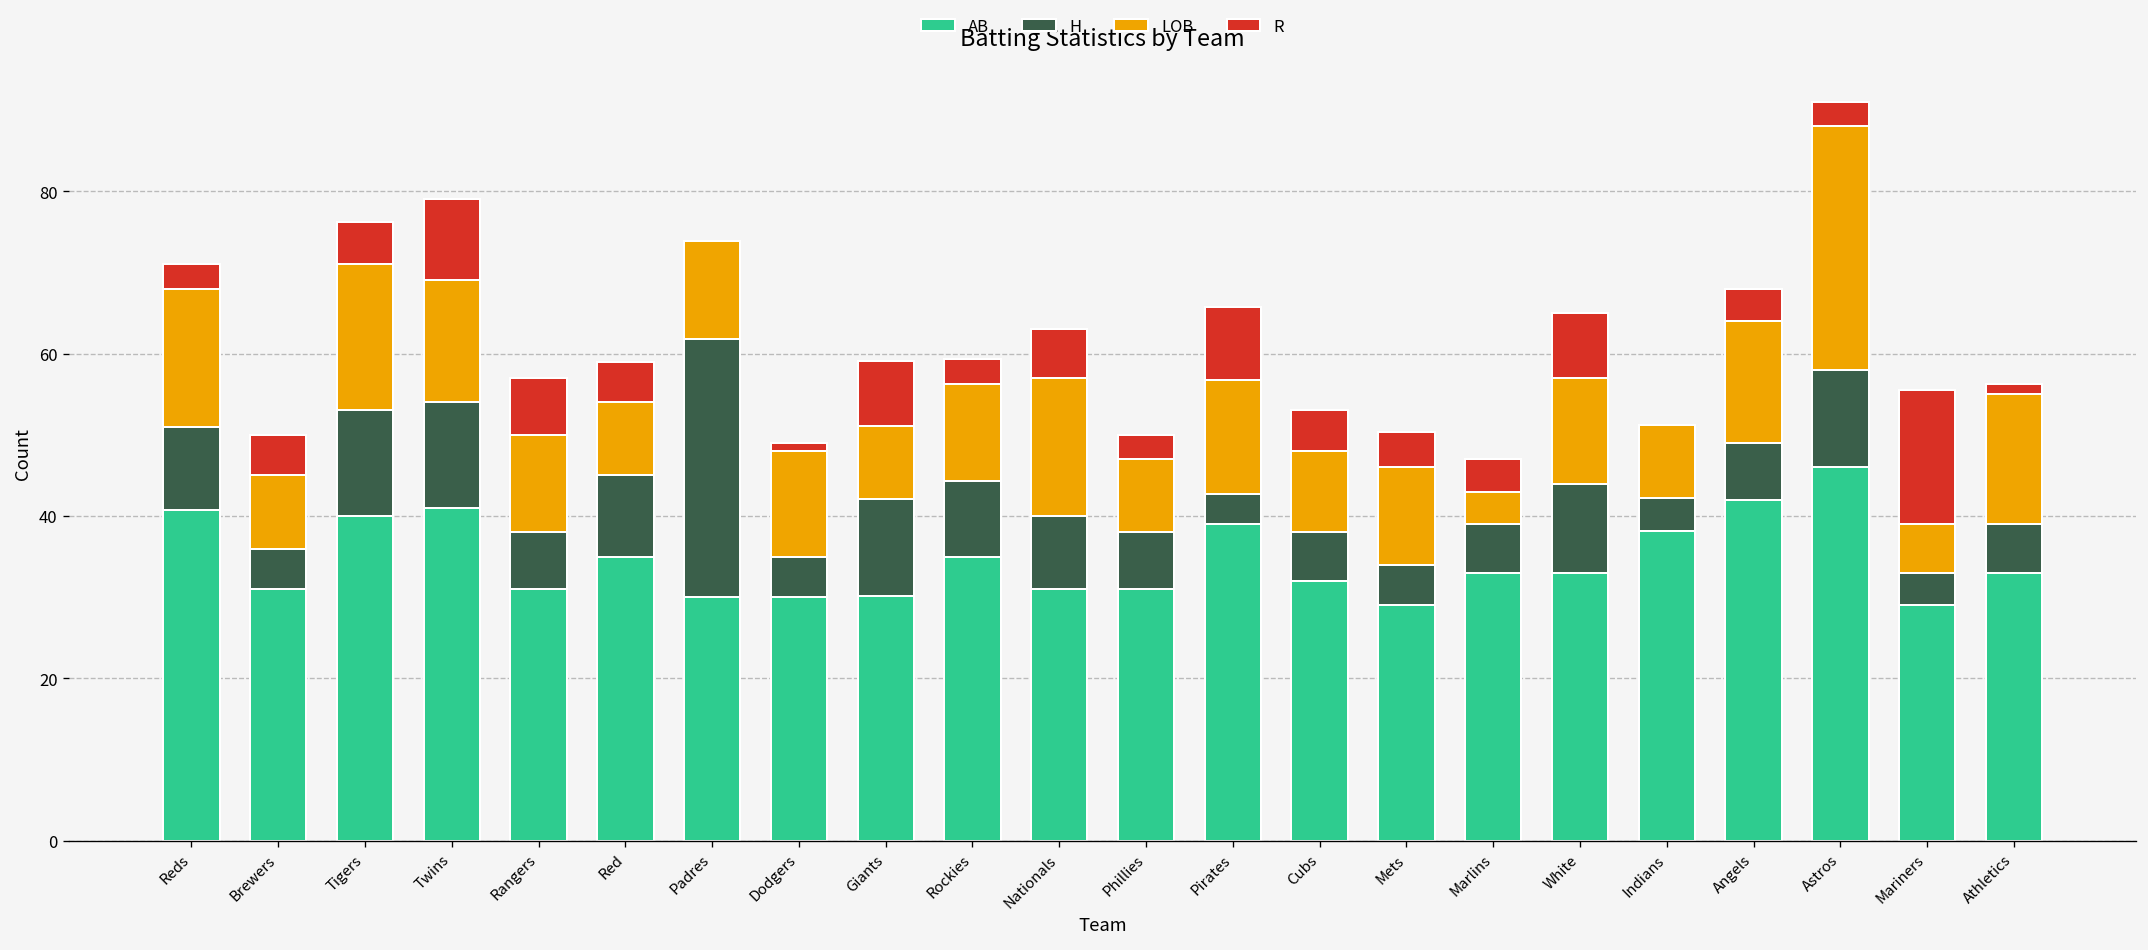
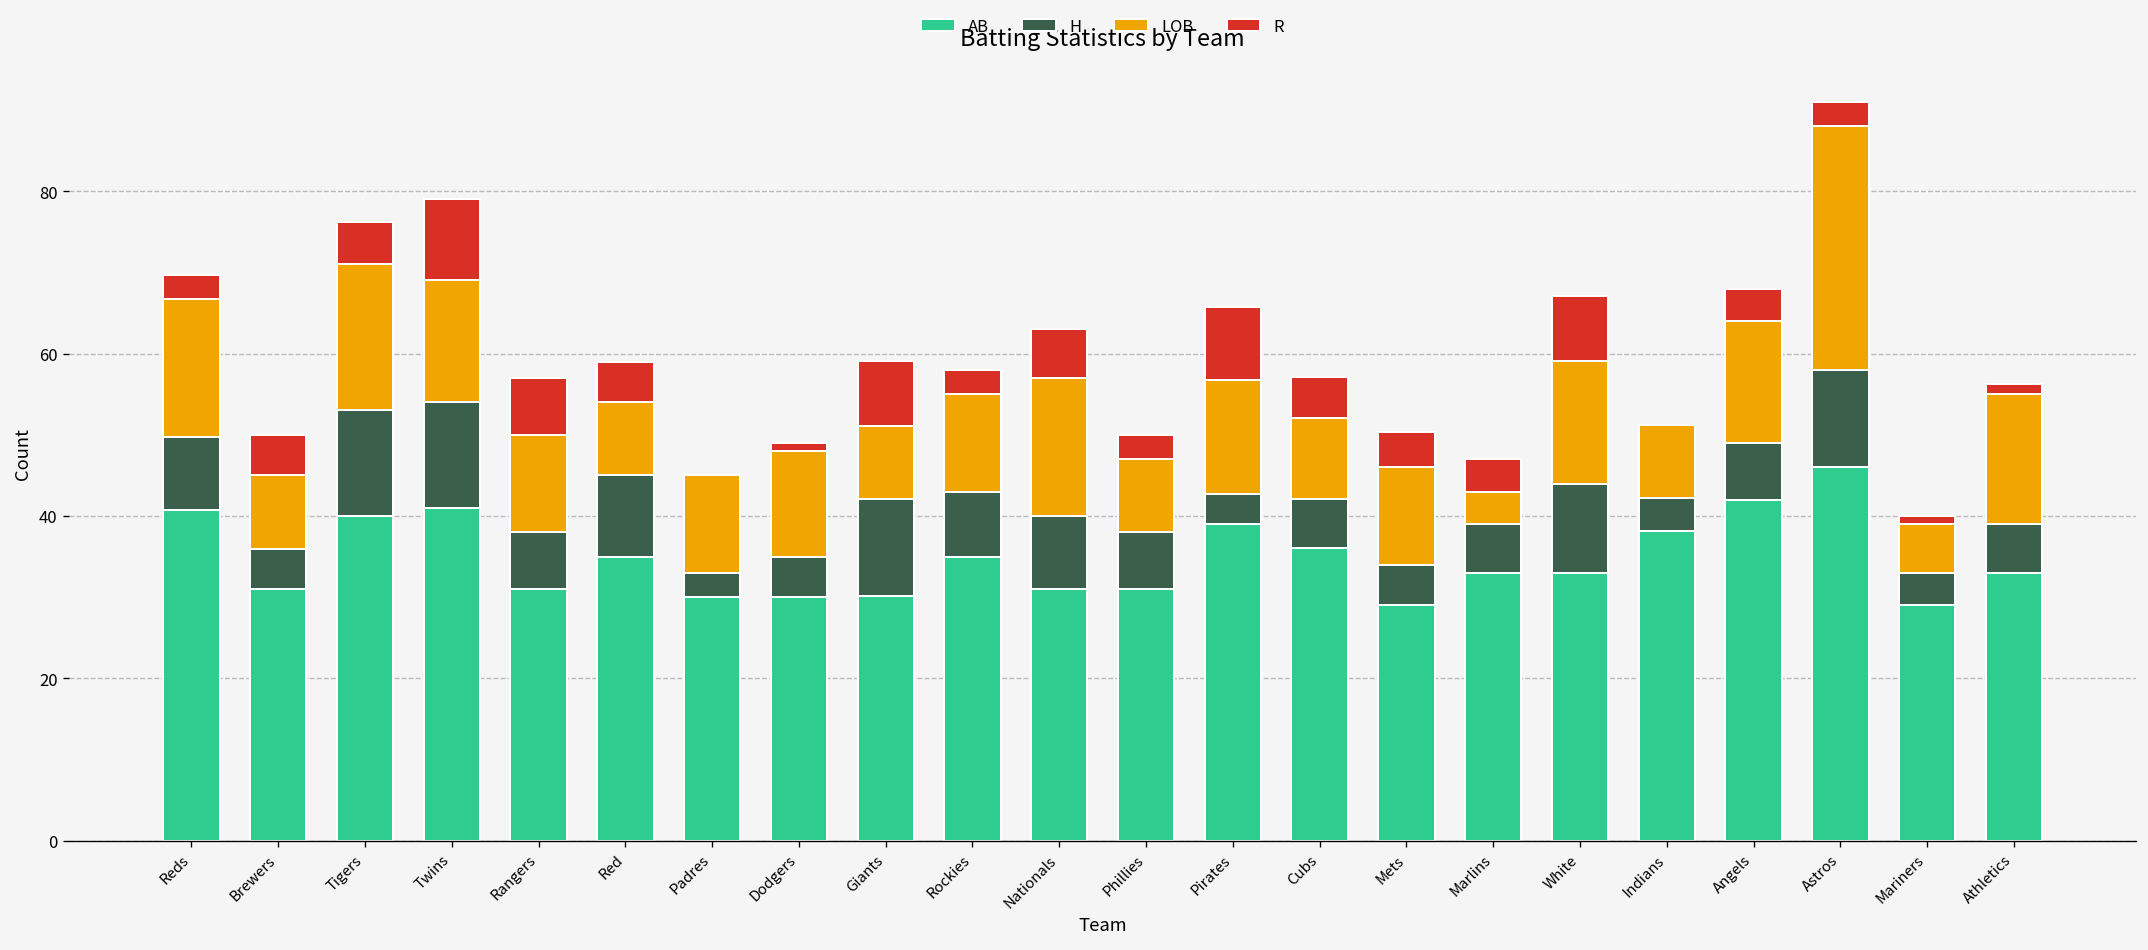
  {
    "AB": {
      "Reds": 41,
      "Brewers": 31,
      "Tigers": 40,
      "Twins": 41,
      "Rangers": 31,
      "Red": 35,
      "Padres": 30,
      "Dodgers": 30,
      "Giants": 30,
      "Rockies": 35,
      "Nationals": 31,
      "Phillies": 31,
      "Pirates": 39,
-     "Cubs": 32,
+     "Cubs": 36,
      "Mets": 29,
      "Marlins": 33,
      "White": 33,
      "Indians": 38,
      "Angels": 42,
      "Astros": 46,
      "Mariners": 29,
      "Athletics": 33
    },
    "H": {
-     "Reds": 10,
+     "Reds": 9,
      "Brewers": 5,
      "Tigers": 13,
      "Twins": 13,
      "Rangers": 7,
      "Red": 10,
-     "Padres": 32,
+     "Padres": 3,
      "Dodgers": 5,
      "Giants": 12,
-     "Rockies": 9,
+     "Rockies": 8,
      "Nationals": 9,
      "Phillies": 7,
      "Pirates": 4,
      "Cubs": 6,
      "Mets": 5,
      "Marlins": 6,
      "White": 11,
      "Indians": 4,
      "Angels": 7,
      "Astros": 12,
      "Mariners": 4,
      "Athletics": 6
    },
    "LOB": {
      "Reds": 17,
      "Brewers": 9,
      "Tigers": 18,
      "Twins": 15,
      "Rangers": 12,
      "Red": 9,
      "Padres": 12,
      "Dodgers": 13,
      "Giants": 9,
      "Rockies": 12,
      "Nationals": 17,
      "Phillies": 9,
      "Pirates": 14,
      "Cubs": 10,
      "Mets": 12,
      "Marlins": 4,
-     "White": 13,
+     "White": 15,
      "Indians": 9,
      "Angels": 15,
      "Astros": 30,
      "Mariners": 6,
      "Athletics": 16
    },
    "R": {
      "Reds": 3,
      "Brewers": 5,
      "Tigers": 5,
      "Twins": 10,
      "Rangers": 7,
      "Red": 5,
      "Padres": 0,
      "Dodgers": 1,
      "Giants": 8,
      "Rockies": 3,
      "Nationals": 6,
      "Phillies": 3,
      "Pirates": 9,
      "Cubs": 5,
      "Mets": 4,
      "Marlins": 4,
      "White": 8,
      "Indians": 0,
      "Angels": 4,
      "Astros": 3,
-     "Mariners": 17,
+     "Mariners": 1,
      "Athletics": 1
    }
  }
